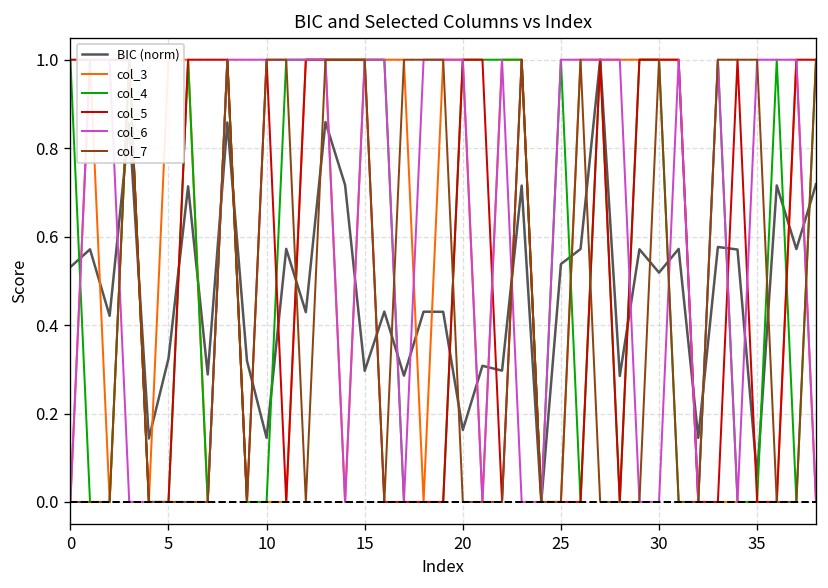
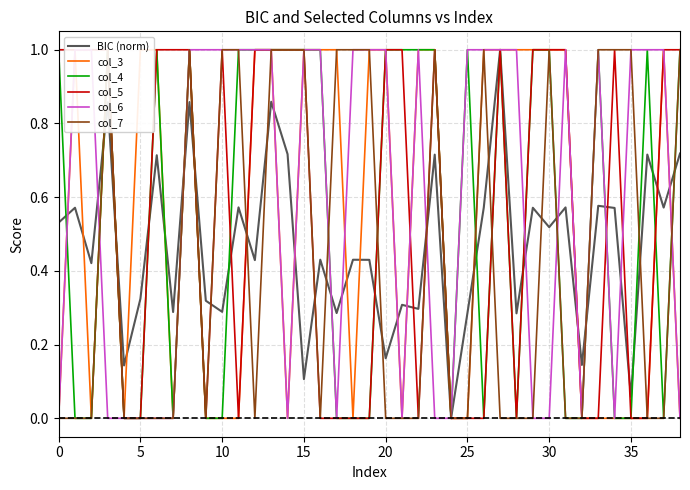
  {
    "BIC (norm)": {
      "0": 0.53,
      "5": 0.32,
-     "10": 0.15,
-     "15": 0.30,
+     "10": 0.29,
+     "15": 0.11,
      "20": 0.16,
-     "25": 0.54,
+     "25": 0.29,
      "30": 0.52,
      "35": 0.06
    },
    "col_6": {
      "30": 0.00
    },
    "col_7": {
      "20": 0.00
    }
  }
